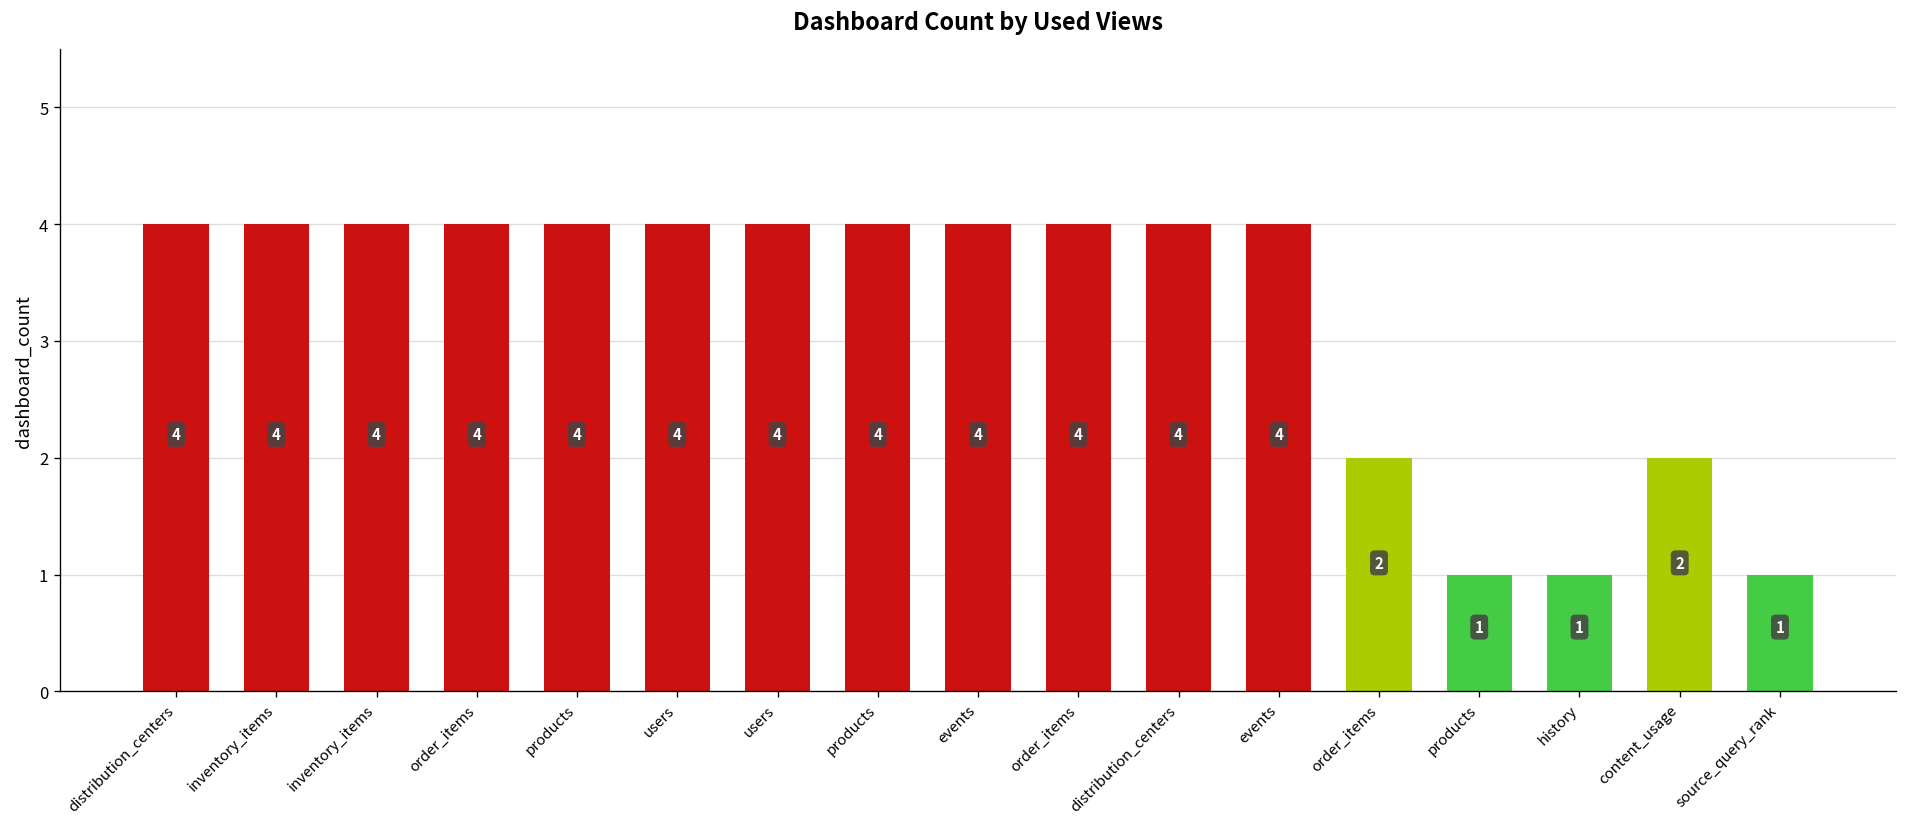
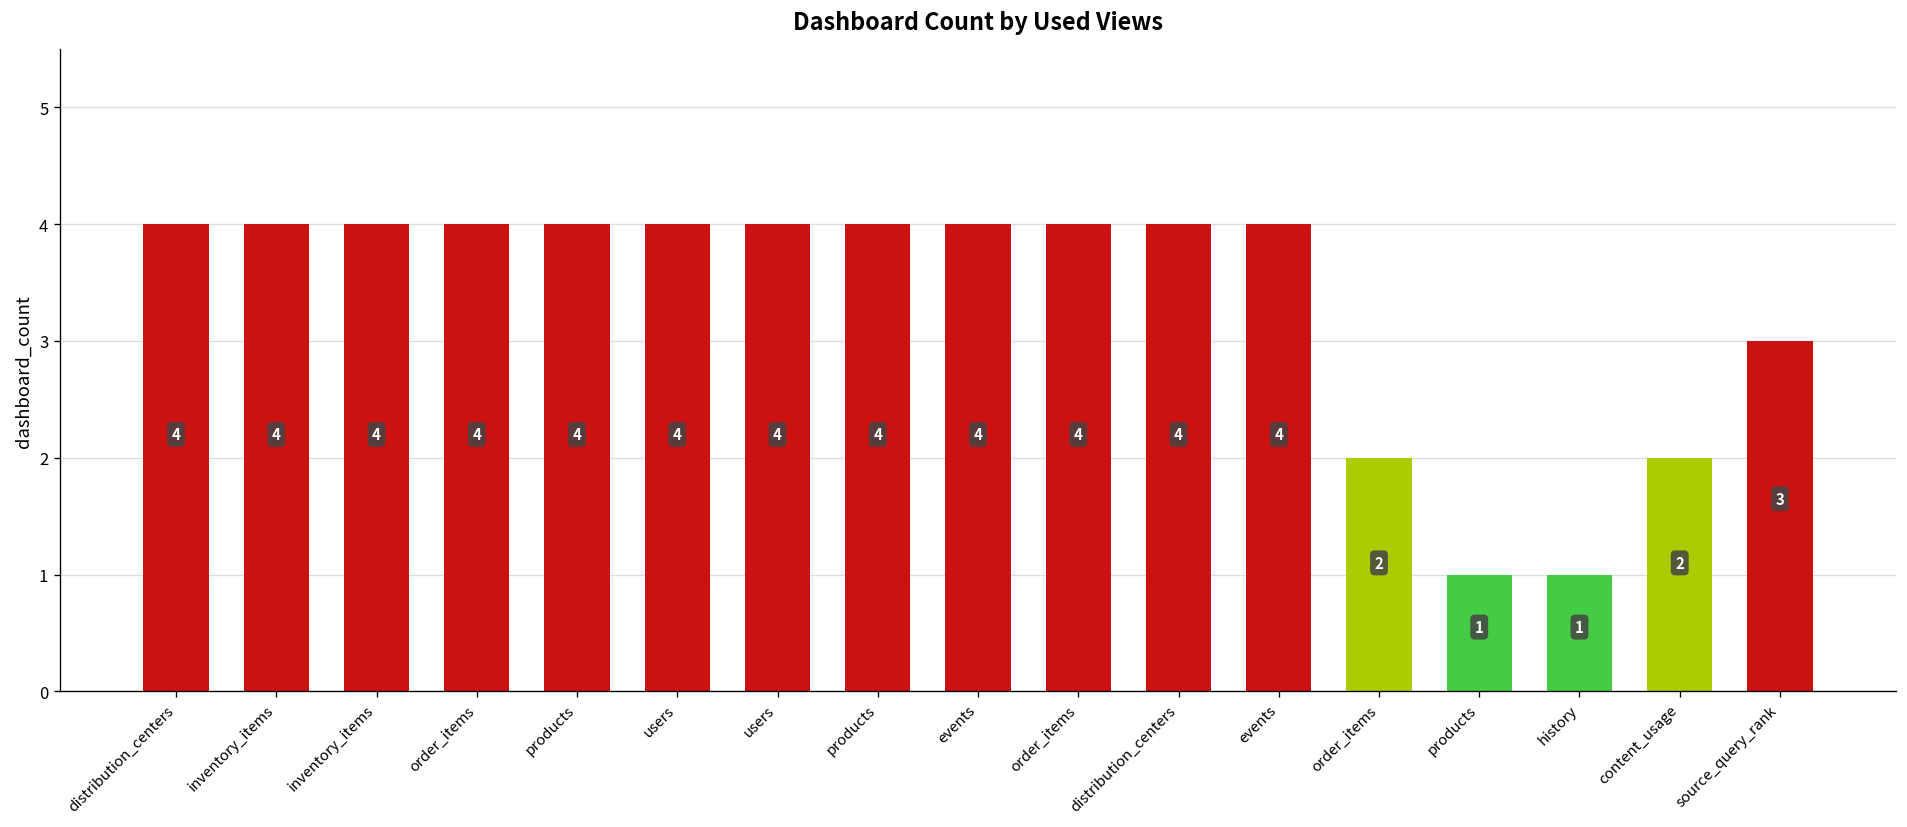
  {
-   "source_query_rank": 1
+   "source_query_rank": 3
  }
